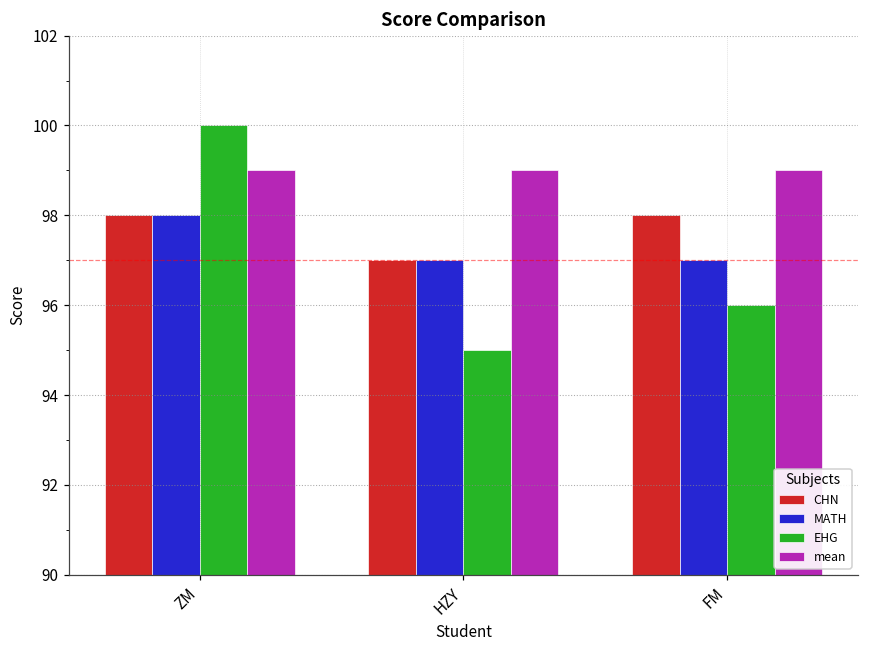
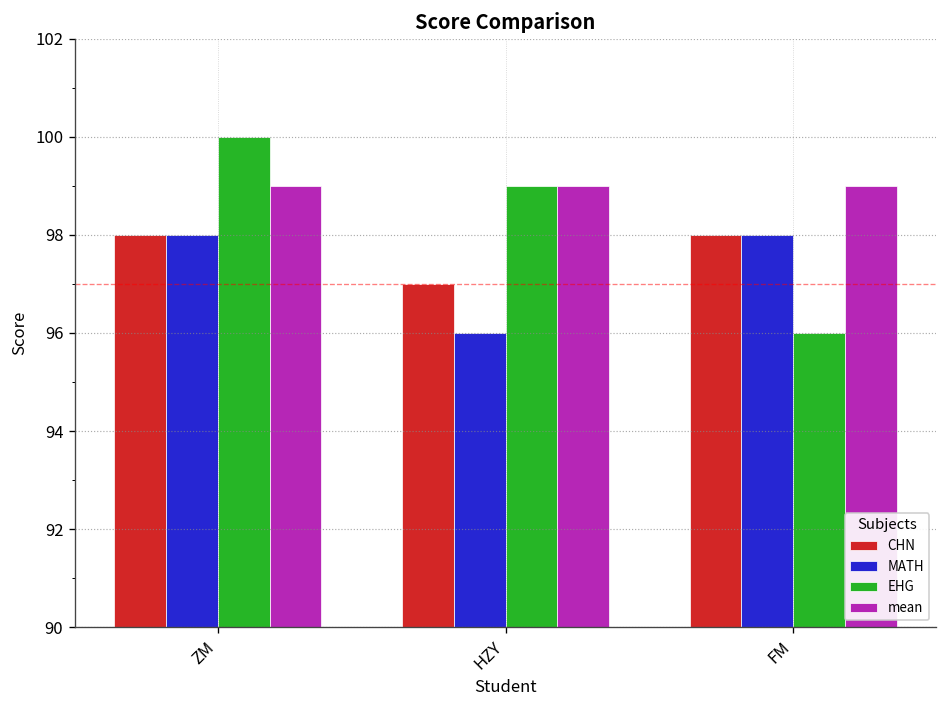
  {
    "CHN": {
      "ZM": 98,
      "HZY": 97,
      "FM": 98
    },
    "MATH": {
      "ZM": 98,
-     "HZY": 97,
-     "FM": 97
+     "HZY": 96,
+     "FM": 98
    },
    "EHG": {
      "ZM": 100,
-     "HZY": 95,
+     "HZY": 99,
      "FM": 96
    },
    "mean": {
      "ZM": 99,
      "HZY": 99,
      "FM": 99
    }
  }
